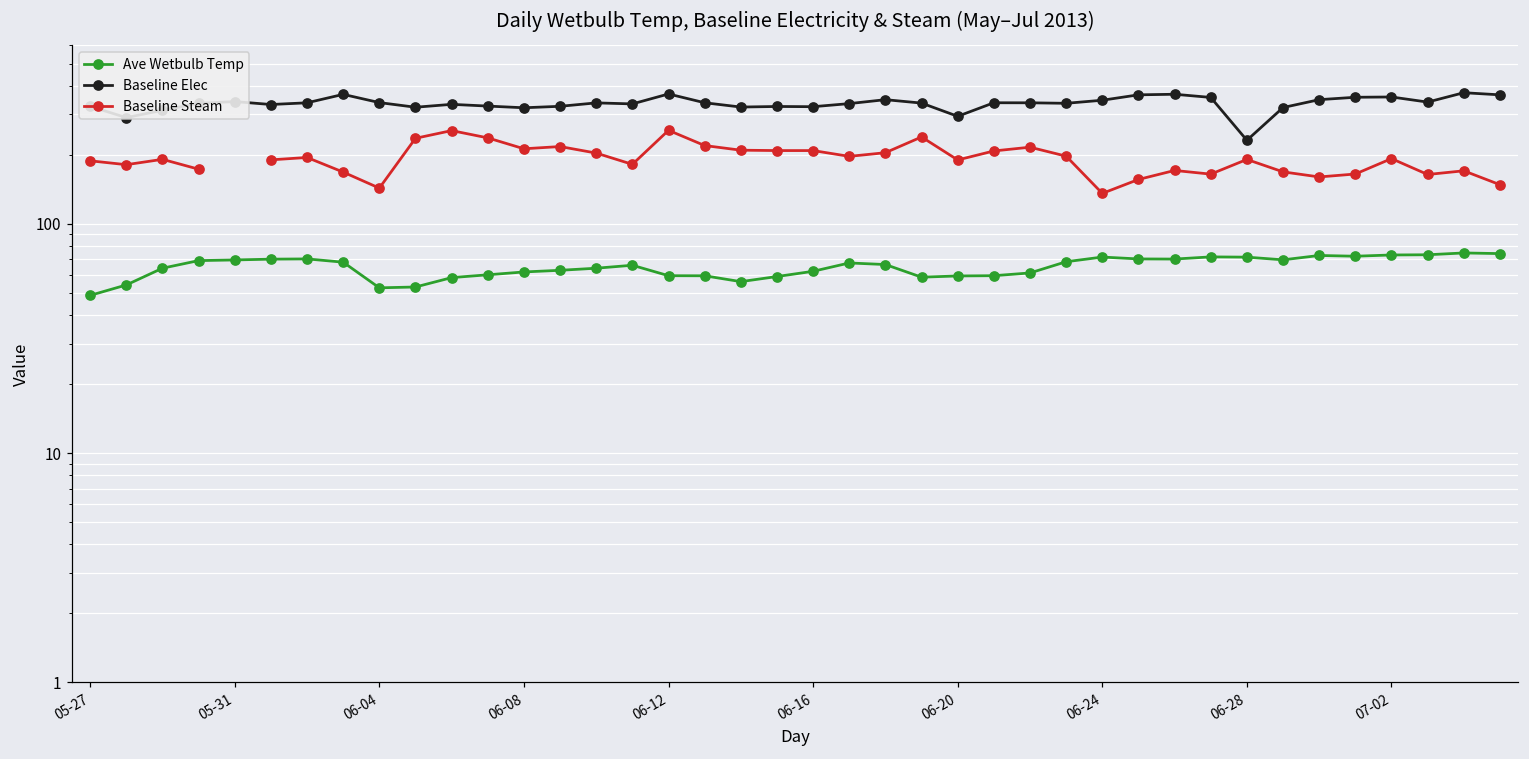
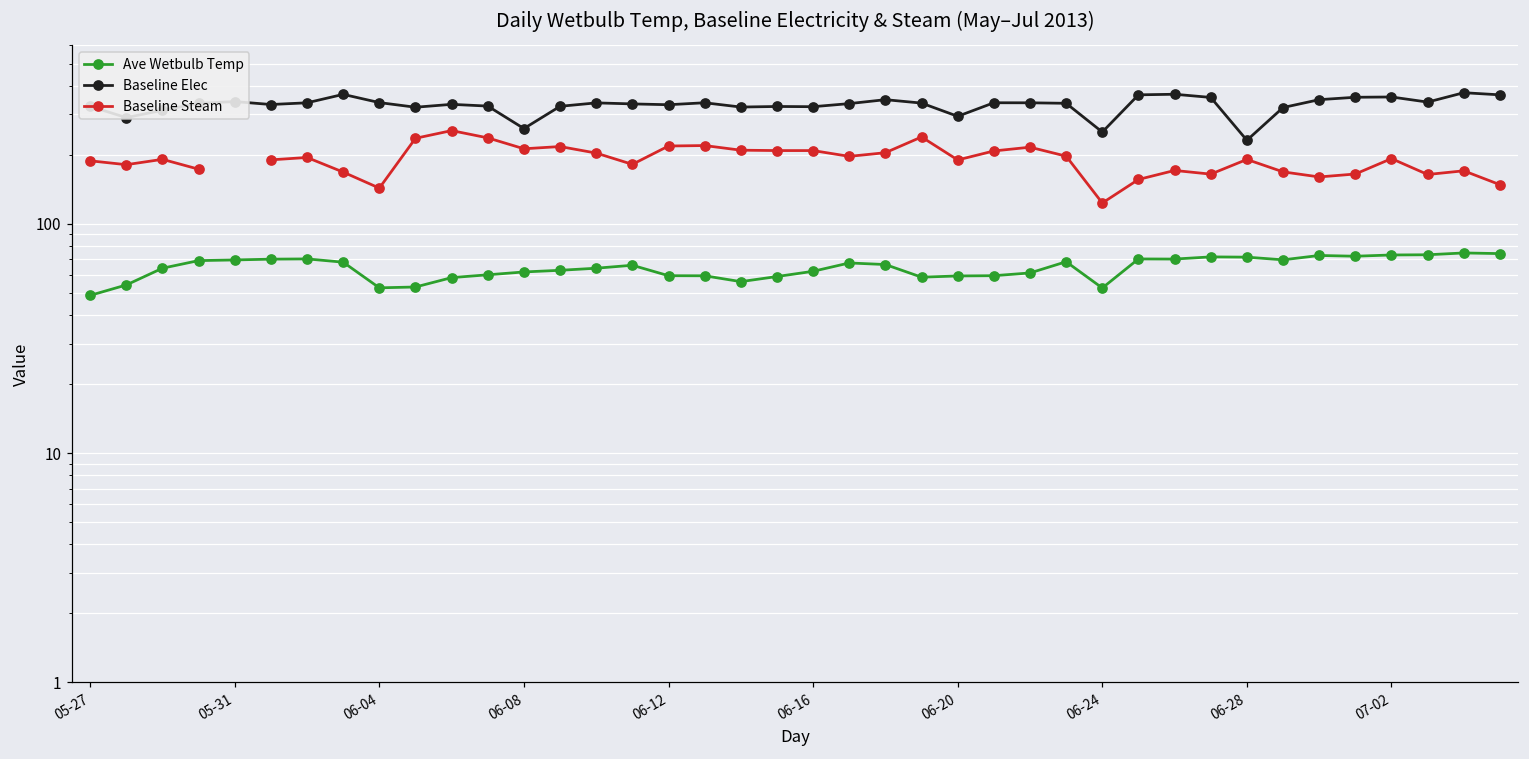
  {
    "Ave Wetbulb Temp": {
      "05-27": 49,
      "05-31": 70,
      "06-04": 53,
      "06-08": 62,
      "06-12": 59,
      "06-16": 62,
      "06-20": 59,
-     "06-24": 72,
+     "06-24": 53,
      "06-28": 72,
      "07-02": 73
    },
    "Baseline Elec": {
      "06-04": 340,
-     "06-08": 320,
-     "06-12": 370,
+     "06-08": 260,
+     "06-12": 330,
      "06-16": 320,
      "06-20": 290,
-     "06-24": 350,
+     "06-24": 250,
      "06-28": 230,
      "07-02": 360
    },
    "Baseline Steam": {
      "05-27": 190,
      "06-04": 140,
      "06-08": 210,
-     "06-12": 260,
+     "06-12": 220,
      "06-16": 210,
      "06-20": 190,
-     "06-24": 140,
+     "06-24": 120,
      "06-28": 190,
      "07-02": 190
    }
  }
